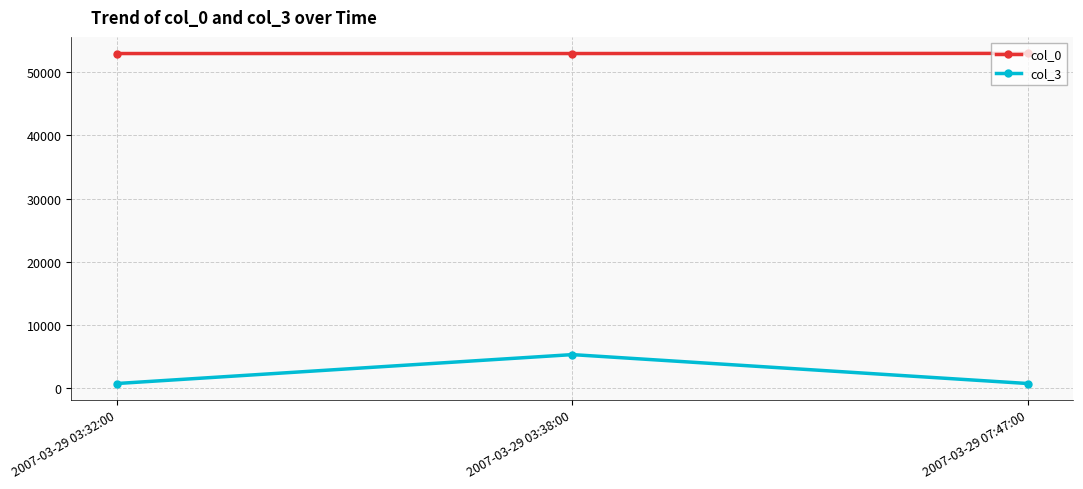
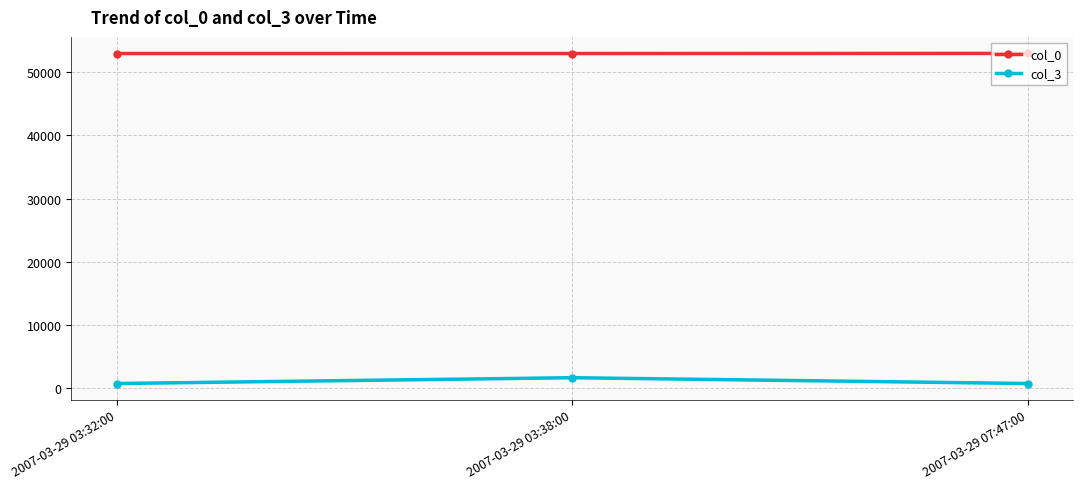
  {
    "col_0": {
      "2007-03-29 03:32:00": 53000,
      "2007-03-29 03:38:00": 53000
    },
    "col_3": {
      "2007-03-29 03:32:00": 1000,
-     "2007-03-29 03:38:00": 5000,
+     "2007-03-29 03:38:00": 2000,
      "2007-03-29 07:47:00": 1000
    }
  }
